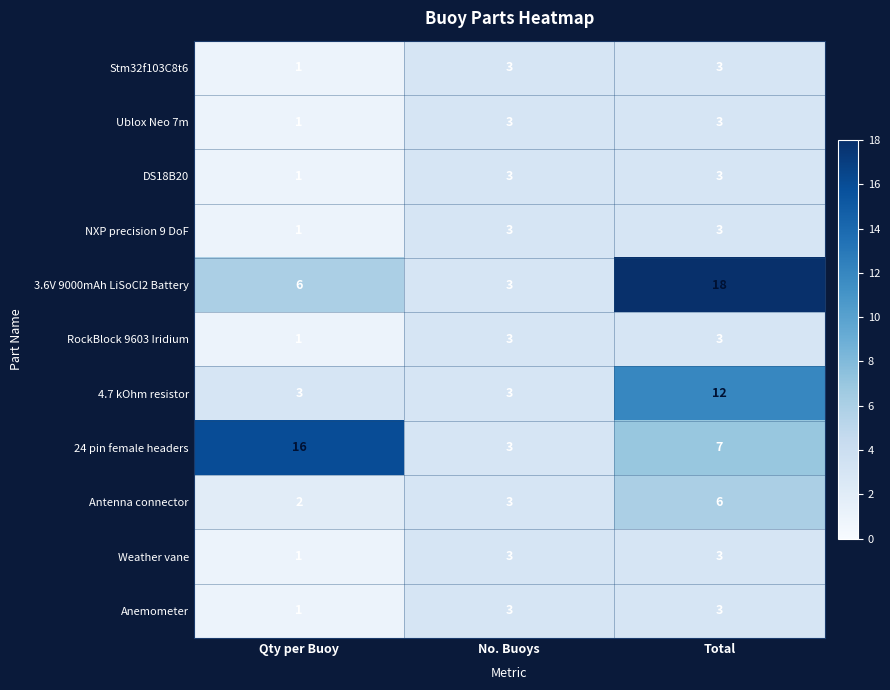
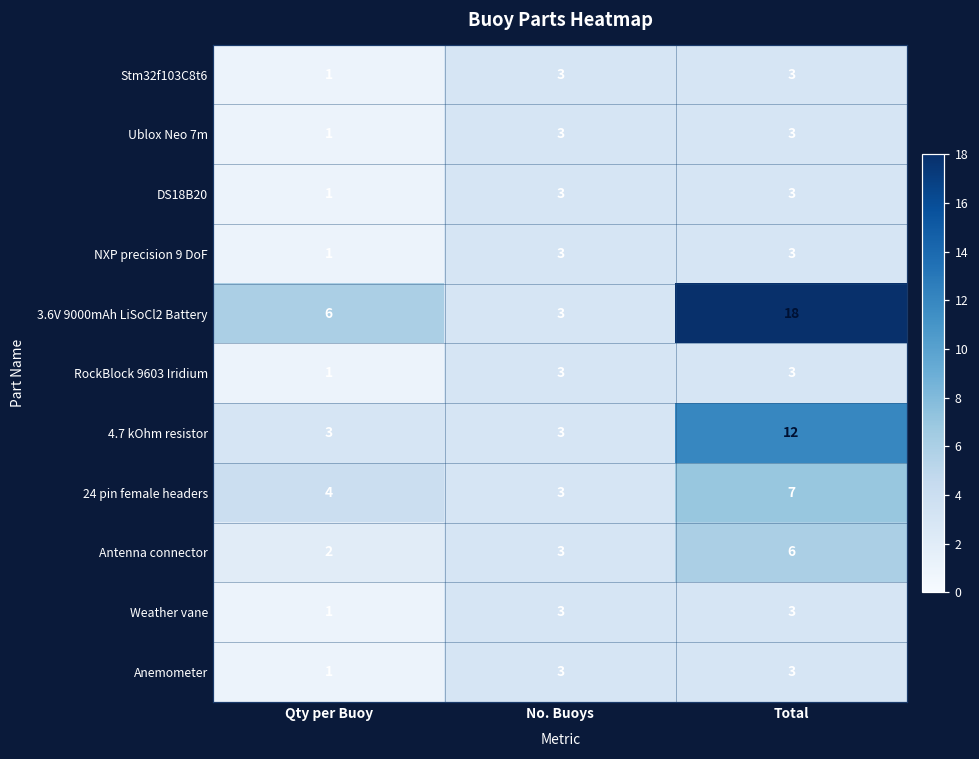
  {
    "3.6V 9000mAh LiSoCl2 Battery": {
      "Qty per Buoy": 6,
      "Total": 18
    },
    "4.7 kOhm resistor": {
      "Total": 12
    },
    "24 pin female headers": {
-     "Qty per Buoy": 16,
+     "Qty per Buoy": 4,
      "Total": 7
    },
    "Antenna connector": {
      "Total": 6
    }
  }
